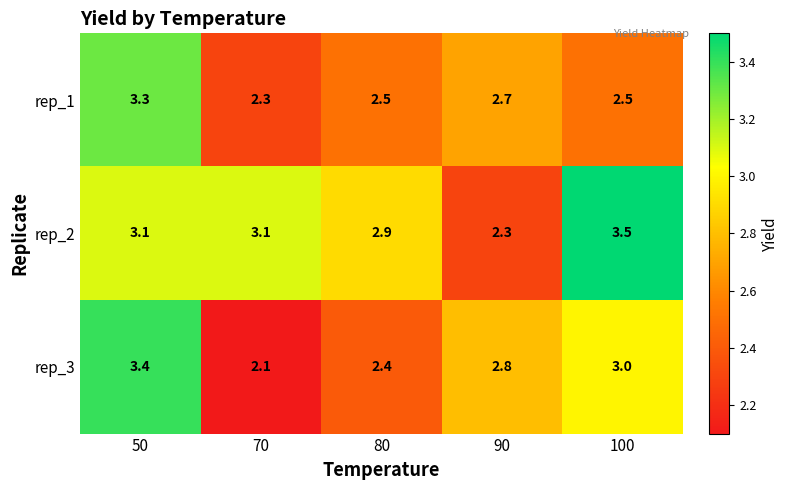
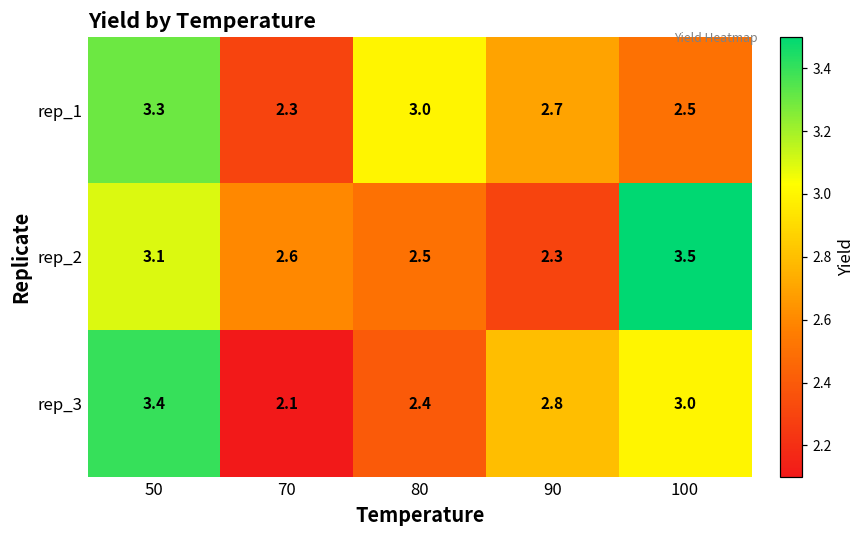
  {
    "rep_1": {
      "50": 3.3,
      "70": 2.3,
-     "80": 2.5,
+     "80": 3.0,
      "90": 2.7
    },
    "rep_2": {
      "50": 3.1,
-     "70": 3.1,
-     "80": 2.9,
+     "70": 2.6,
+     "80": 2.5,
      "90": 2.3,
      "100": 3.5
    },
    "rep_3": {
      "50": 3.4,
      "70": 2.1,
      "80": 2.4,
      "90": 2.8,
      "100": 3.0
    }
  }
